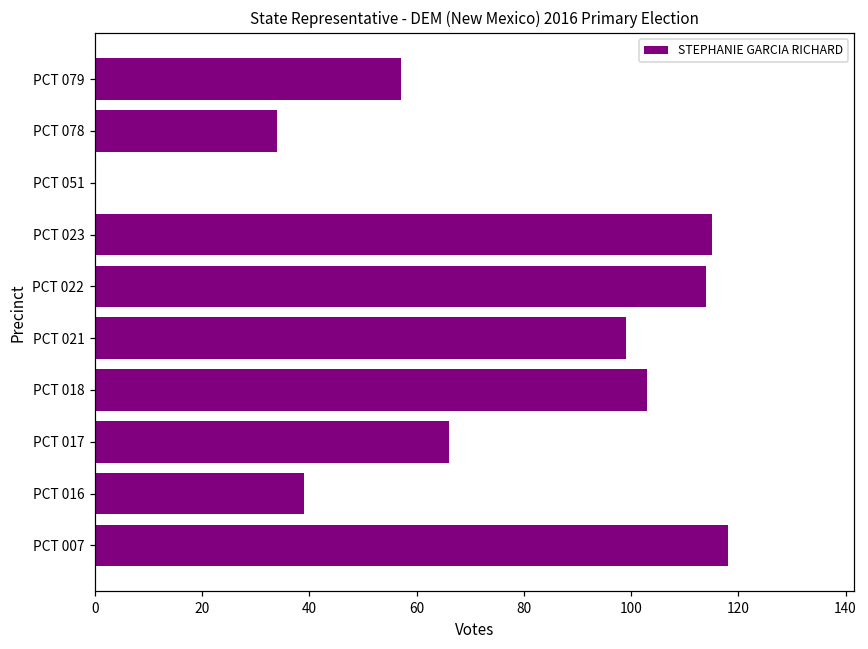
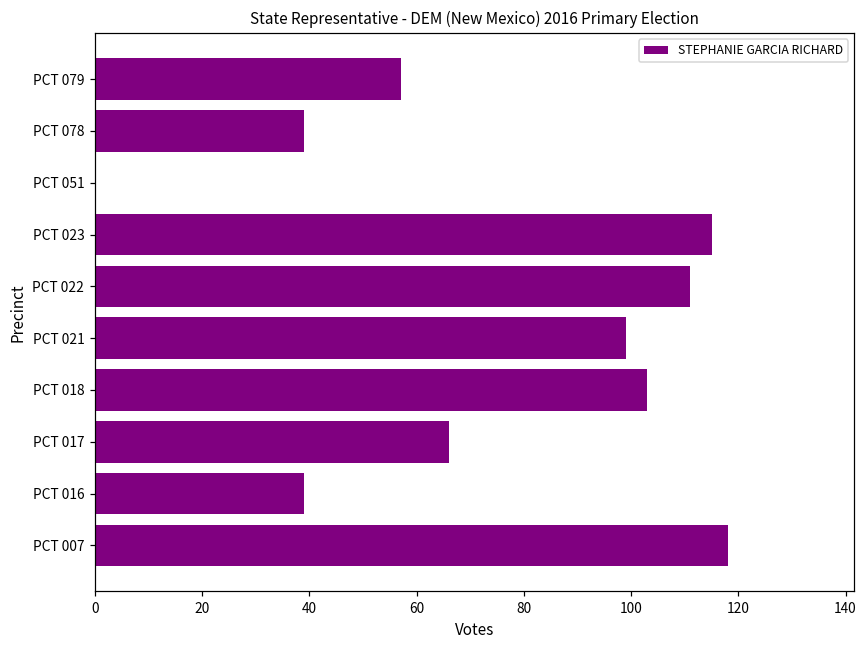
  {
    "PCT 079": 57,
-   "PCT 078": 34,
+   "PCT 078": 39,
    "PCT 051": 0,
    "PCT 023": 115,
-   "PCT 022": 114,
+   "PCT 022": 111,
    "PCT 021": 99,
    "PCT 018": 103,
    "PCT 017": 66,
    "PCT 016": 39,
    "PCT 007": 118
  }
